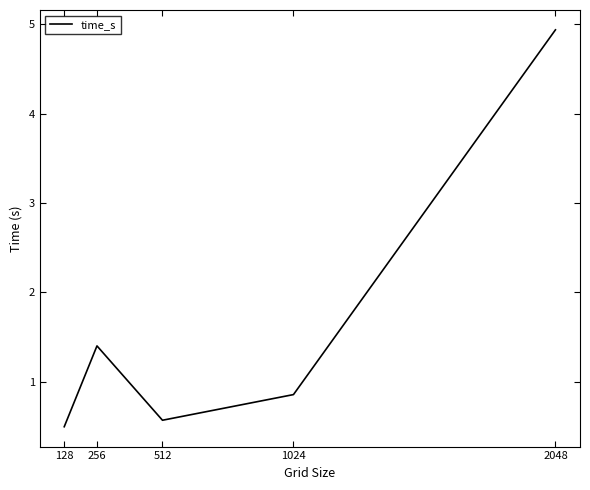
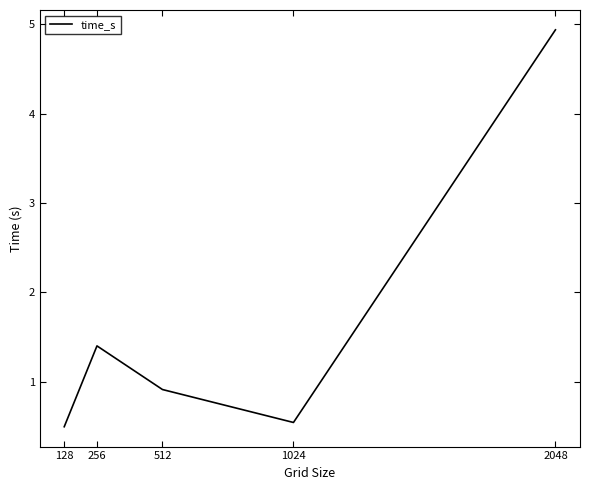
  {
    "128": 0.5,
    "256": 1.4,
-   "512": 0.6,
-   "1024": 0.9,
+   "512": 0.9,
+   "1024": 0.5,
    "2048": 4.9
  }
